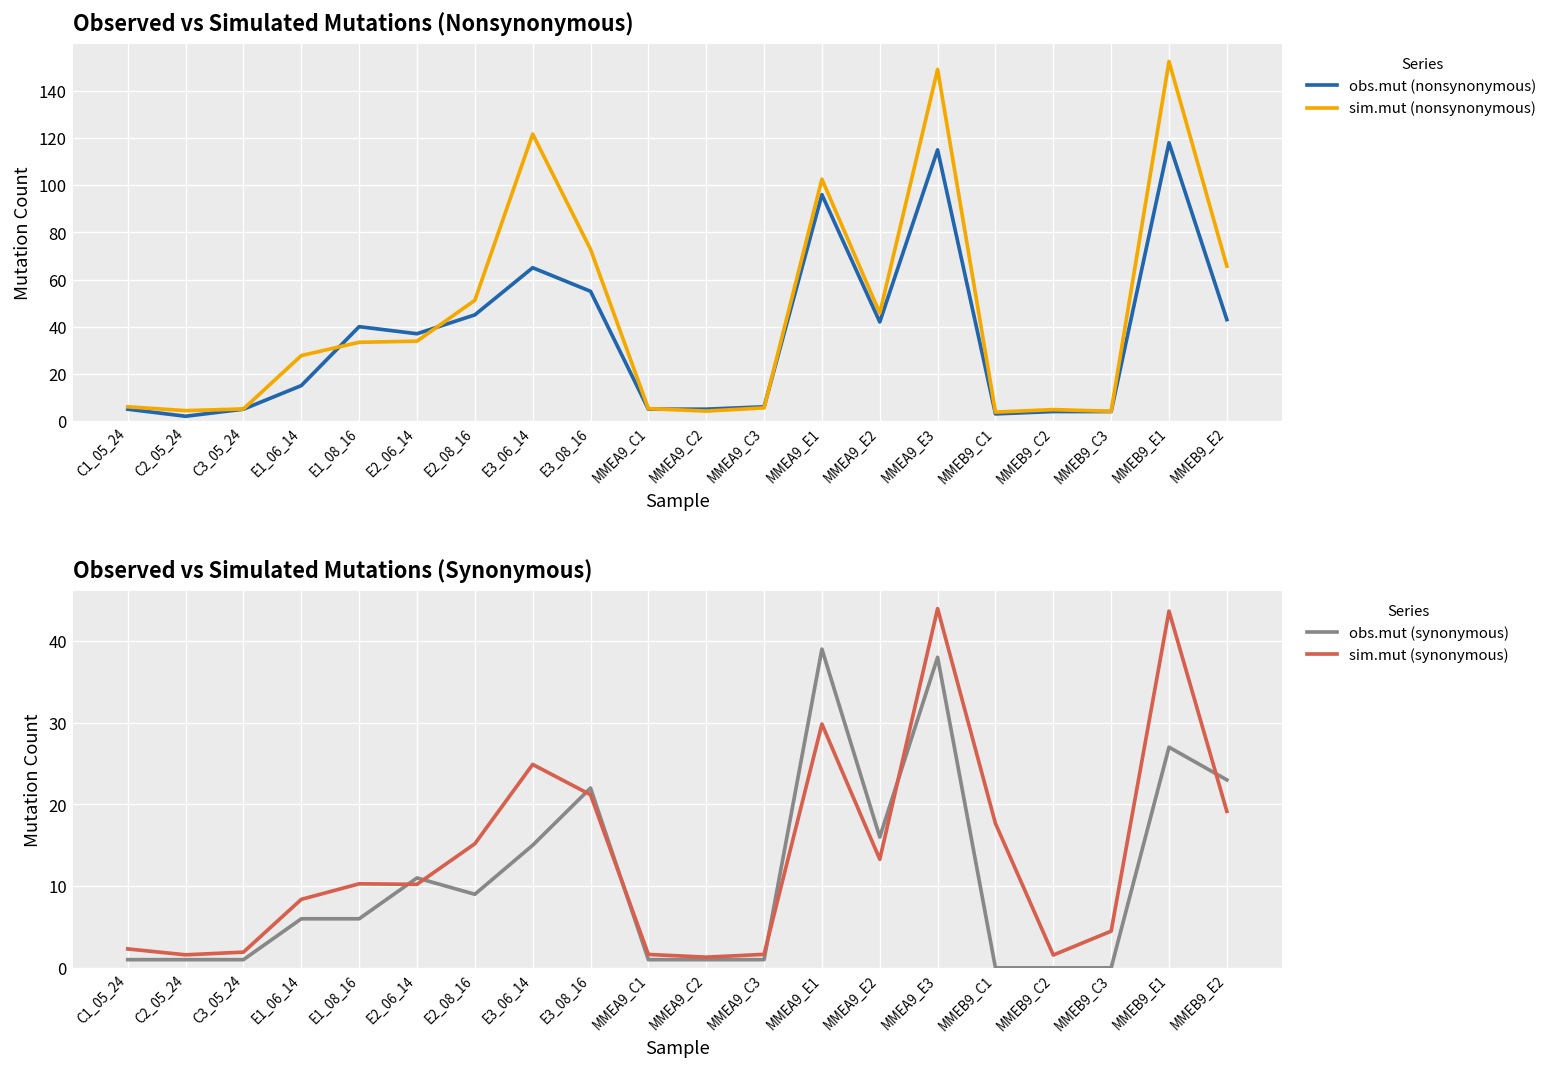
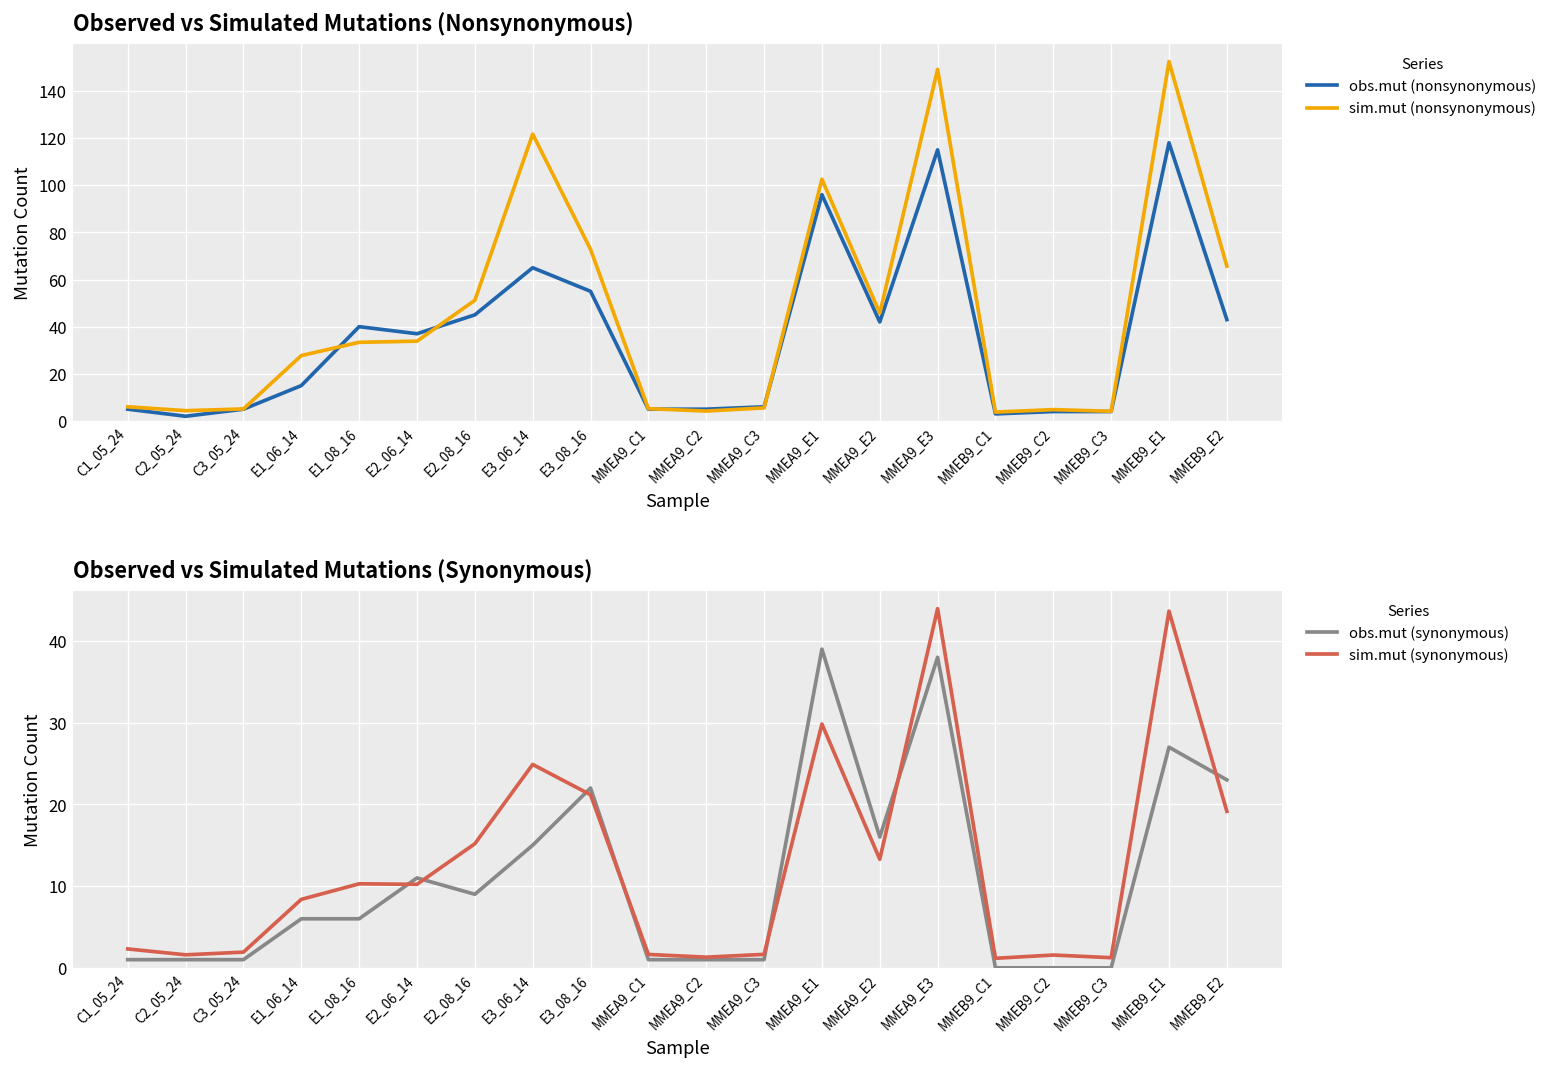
  {
    "Observed vs Simulated Mutations (Nonsynonymous)": {
      "obs.mut (nonsynonymous)": {
        "C2_05_24": 2,
        "E1_06_14": 15,
        "E1_08_16": 40,
        "E2_06_14": 37,
        "E2_08_16": 45,
        "E3_06_14": 65,
        "E3_08_16": 55,
        "MMEA9_E1": 96,
        "MMEA9_E2": 42,
        "MMEA9_E3": 115,
        "MMEB9_E1": 118,
        "MMEB9_E2": 43
      },
      "sim.mut (nonsynonymous)": {
        "C2_05_24": 4,
        "E1_06_14": 28,
        "E1_08_16": 33,
        "E2_06_14": 34,
        "E2_08_16": 51,
        "E3_06_14": 122,
        "E3_08_16": 73,
        "MMEA9_E1": 103,
        "MMEA9_E2": 46,
        "MMEA9_E3": 149,
        "MMEB9_E1": 152,
        "MMEB9_E2": 66
      }
    },
    "Observed vs Simulated Mutations (Synonymous)": {
      "obs.mut (synonymous)": {
        "C1_05_24": 1,
        "C2_05_24": 1,
        "C3_05_24": 1,
        "E1_06_14": 6,
        "E1_08_16": 6,
        "E2_06_14": 11,
        "E2_08_16": 9,
        "E3_06_14": 15,
        "E3_08_16": 22,
        "MMEA9_C1": 1,
        "MMEA9_C3": 1,
        "MMEA9_E1": 39,
        "MMEA9_E2": 16,
        "MMEA9_E3": 38,
        "MMEB9_C1": 0,
        "MMEB9_C2": 0,
        "MMEB9_C3": 0,
        "MMEB9_E1": 27,
        "MMEB9_E2": 23
      },
      "sim.mut (synonymous)": {
        "C1_05_24": 2,
        "C2_05_24": 2,
        "C3_05_24": 2,
        "E1_06_14": 8,
        "E1_08_16": 10,
        "E2_06_14": 10,
        "E2_08_16": 15,
        "E3_06_14": 25,
        "E3_08_16": 21,
        "MMEA9_C1": 2,
        "MMEA9_C3": 2,
        "MMEA9_E1": 30,
        "MMEA9_E2": 13,
        "MMEA9_E3": 44,
-       "MMEB9_C1": 18,
+       "MMEB9_C1": 1,
        "MMEB9_C2": 2,
-       "MMEB9_C3": 4,
+       "MMEB9_C3": 1,
        "MMEB9_E1": 44,
        "MMEB9_E2": 19
      }
    }
  }
